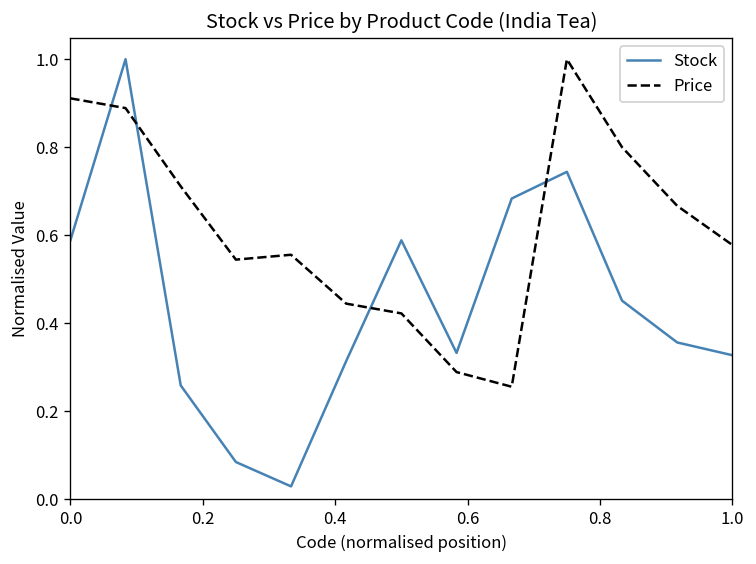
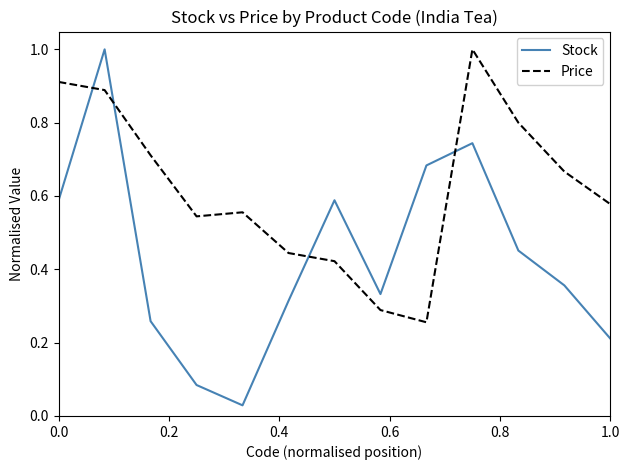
  {
    "Stock": {
      "0.0": 0.59,
-     "1.0": 0.33
+     "1.0": 0.21
    },
    "Price": {
      "0.0": 0.91,
      "1.0": 0.58
    }
  }
